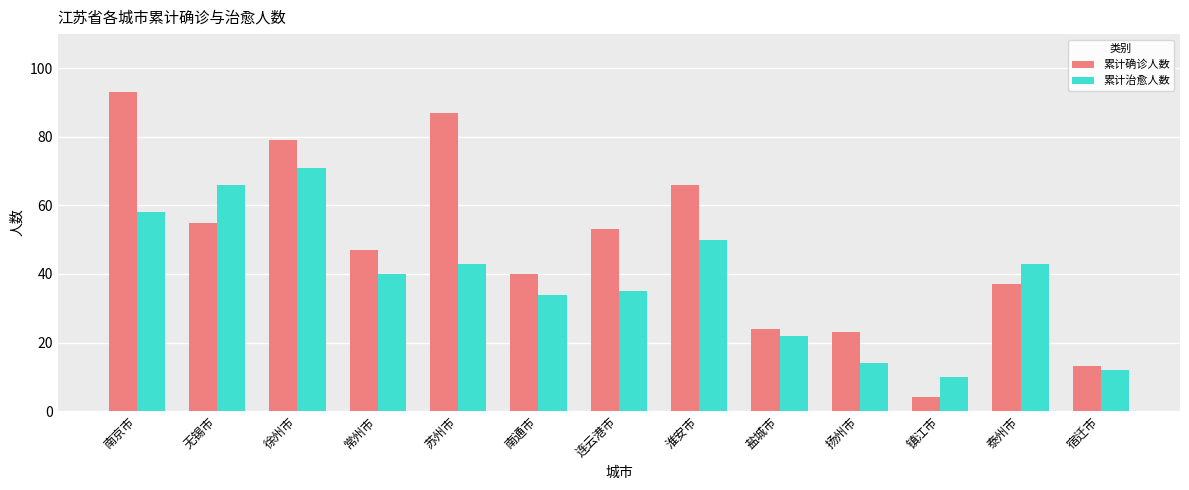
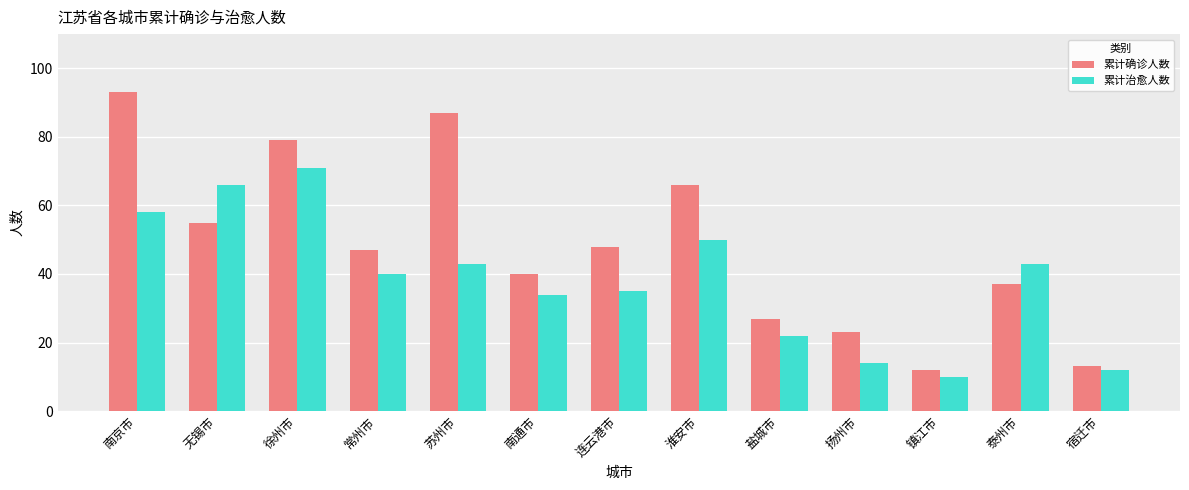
  {
    "累计确诊人数": {
      "南京市": 93,
      "无锡市": 55,
      "徐州市": 79,
      "常州市": 47,
      "苏州市": 87,
      "南通市": 40,
-     "连云港市": 53,
+     "连云港市": 48,
      "淮安市": 66,
-     "盐城市": 24,
+     "盐城市": 27,
      "扬州市": 23,
-     "镇江市": 4,
+     "镇江市": 12,
      "泰州市": 37,
      "宿迁市": 13
    },
    "累计治愈人数": {
      "南京市": 58,
      "无锡市": 66,
      "徐州市": 71,
      "常州市": 40,
      "苏州市": 43,
      "南通市": 34,
      "连云港市": 35,
      "淮安市": 50,
      "盐城市": 22,
      "扬州市": 14,
      "镇江市": 10,
      "泰州市": 43,
      "宿迁市": 12
    }
  }
